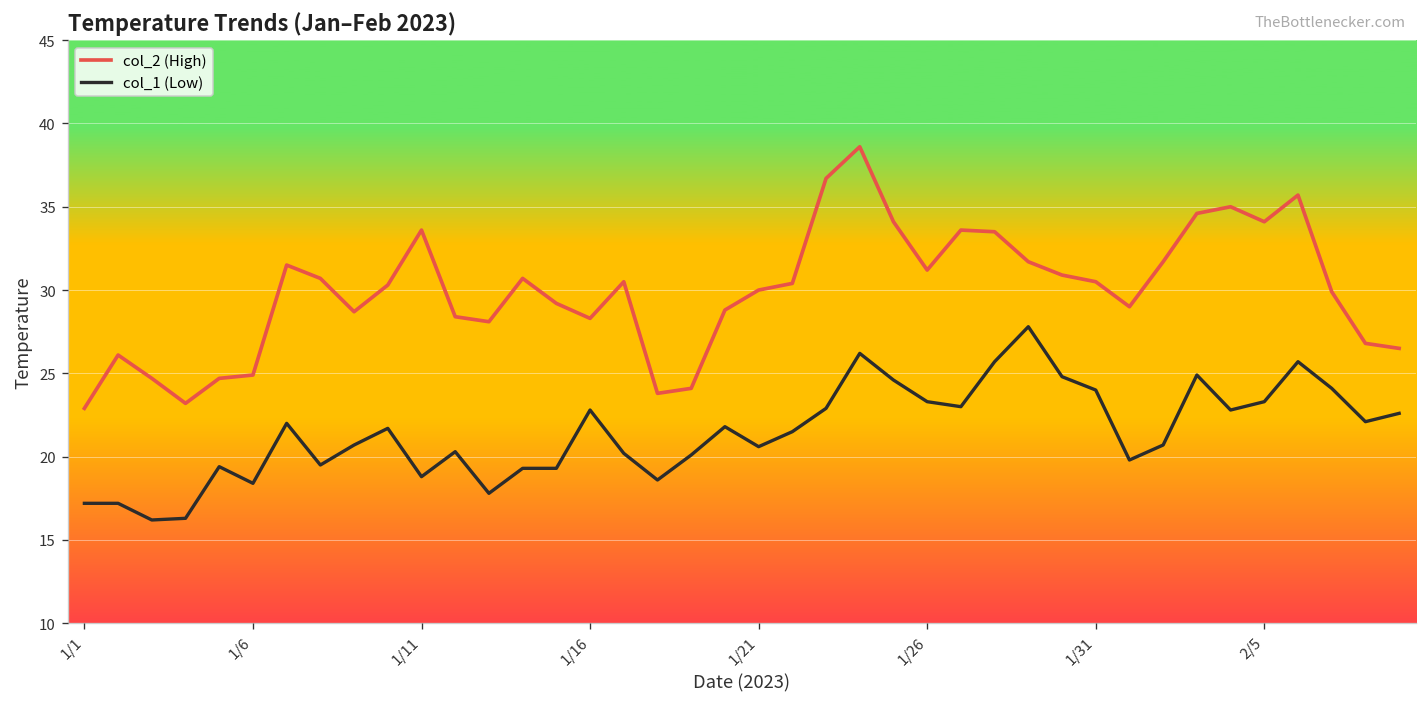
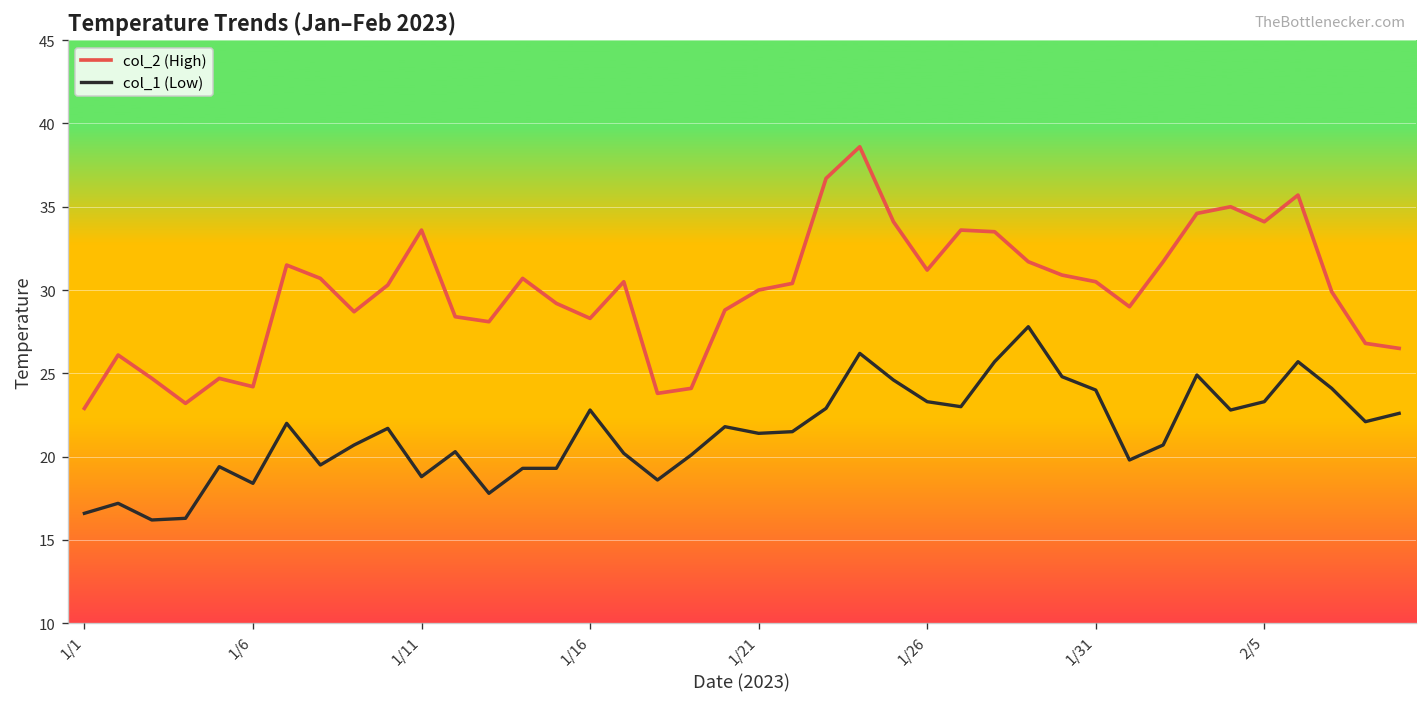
  {
    "col_2 (High)": {
      "1/1": 22.9,
-     "1/6": 24.9,
+     "1/6": 24.2,
      "1/11": 33.6,
      "1/16": 28.3,
      "1/21": 30.0,
      "1/26": 31.2,
      "1/31": 30.5,
      "2/5": 34.1
    },
    "col_1 (Low)": {
-     "1/1": 17.2,
+     "1/1": 16.6,
      "1/6": 18.4,
      "1/11": 18.8,
      "1/16": 22.8,
-     "1/21": 20.6,
+     "1/21": 21.4,
      "1/26": 23.3,
      "1/31": 24.0,
      "2/5": 23.3
    }
  }
